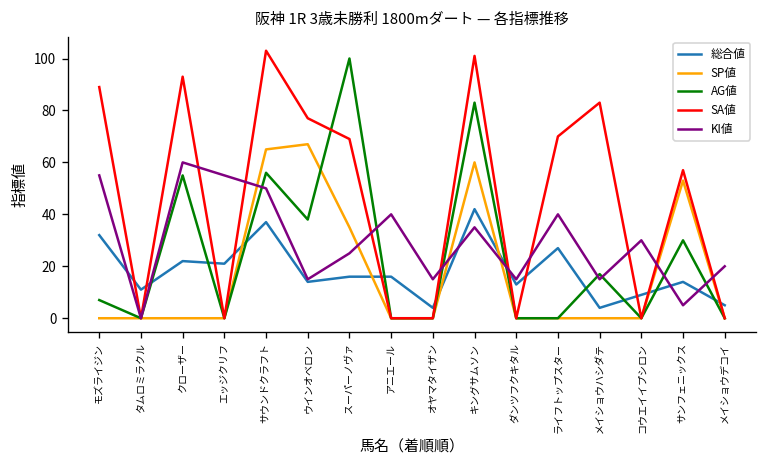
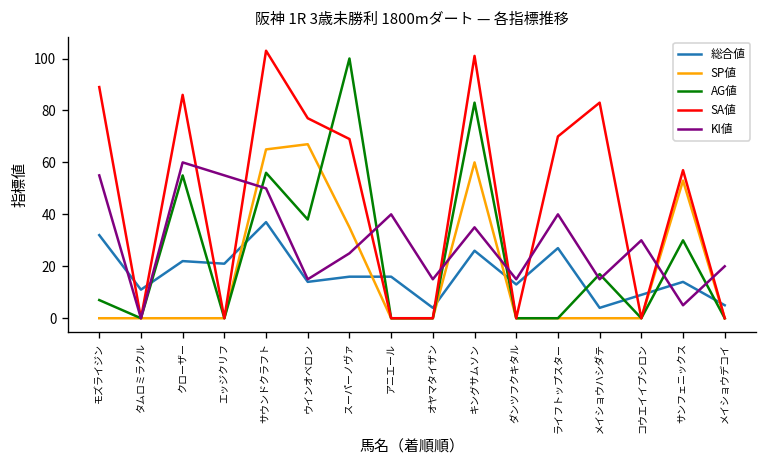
  {
    "総合値": {
      "モズライジン": 32,
      "タムロミラクル": 11,
      "クローザー": 22,
      "エッジクリフ": 21,
      "サウンドクラフト": 37,
      "スーパーノヴァ": 16,
      "アニエール": 16,
      "オヤマタイザン": 4,
-     "キングサムソン": 42,
+     "キングサムソン": 26,
      "ダンツフクキタル": 13,
      "ライフトップスター": 27,
      "メイショウハシダテ": 4,
      "コウエイイプシロン": 9,
      "サンフェニックス": 14,
      "メイショウデコイ": 5
    },
    "SP値": {
      "モズライジン": 0,
      "クローザー": 0,
      "サウンドクラフト": 65,
      "ウインオベロン": 67,
      "スーパーノヴァ": 35,
      "キングサムソン": 60,
      "メイショウハシダテ": 0,
      "サンフェニックス": 53
    },
    "AG値": {
      "モズライジン": 7,
      "クローザー": 55,
      "サウンドクラフト": 56,
      "ウインオベロン": 38,
      "スーパーノヴァ": 100,
      "キングサムソン": 83,
      "メイショウハシダテ": 17,
      "サンフェニックス": 30
    },
    "SA値": {
      "モズライジン": 89,
-     "クローザー": 93,
+     "クローザー": 86,
      "サウンドクラフト": 103,
      "ウインオベロン": 77,
      "スーパーノヴァ": 69,
      "キングサムソン": 101,
      "ライフトップスター": 70,
      "メイショウハシダテ": 83,
      "サンフェニックス": 57
    },
    "KI値": {
      "モズライジン": 55,
      "クローザー": 60,
      "エッジクリフ": 55,
      "サウンドクラフト": 50,
      "スーパーノヴァ": 25,
      "アニエール": 40,
      "オヤマタイザン": 15,
      "キングサムソン": 35,
      "ダンツフクキタル": 15,
      "ライフトップスター": 40,
      "メイショウハシダテ": 15,
      "コウエイイプシロン": 30,
      "サンフェニックス": 5,
      "メイショウデコイ": 20
    }
  }
